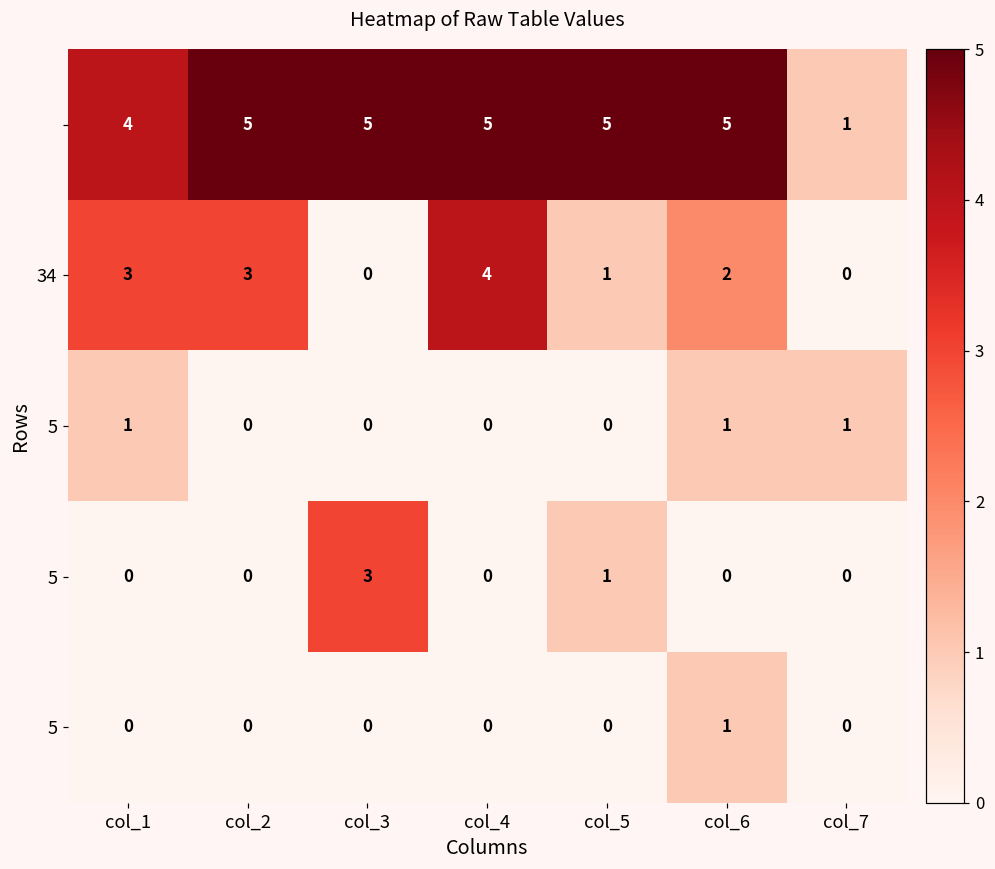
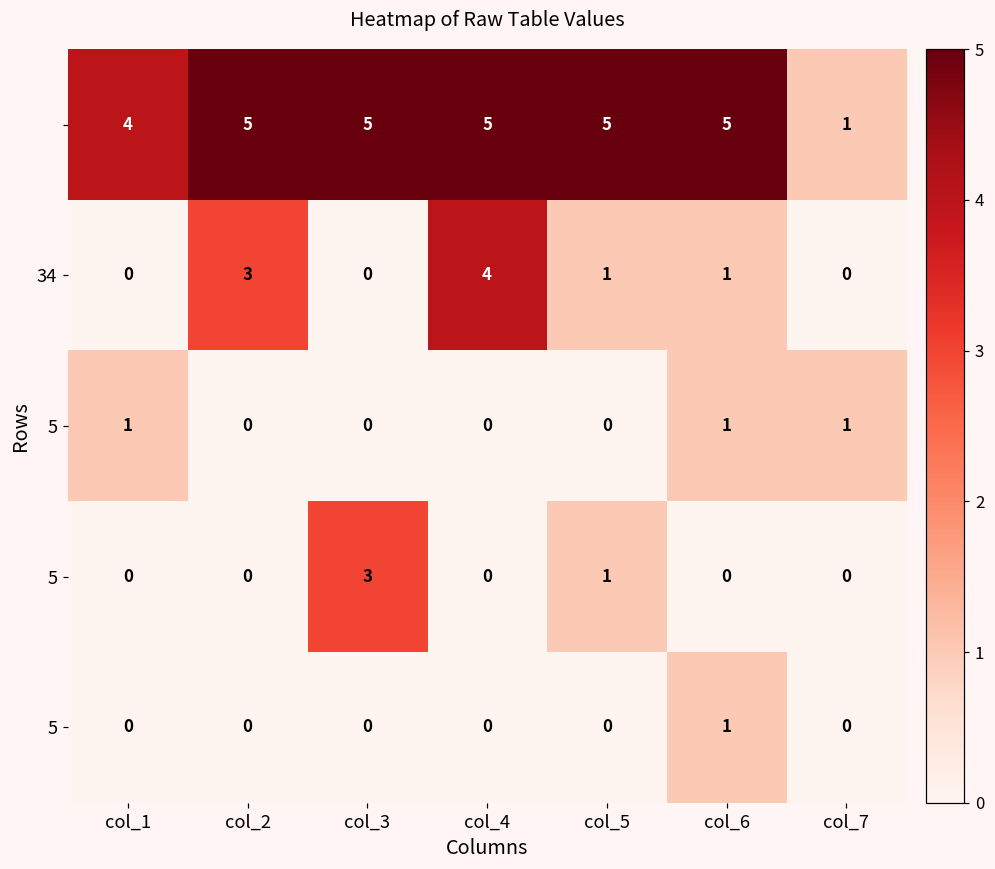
  {
    "34": {
-     "col_1": 3,
+     "col_1": 0,
      "col_2": 3,
      "col_3": 0,
      "col_4": 4,
      "col_5": 1,
-     "col_6": 2,
+     "col_6": 1,
      "col_7": 0
    }
  }
